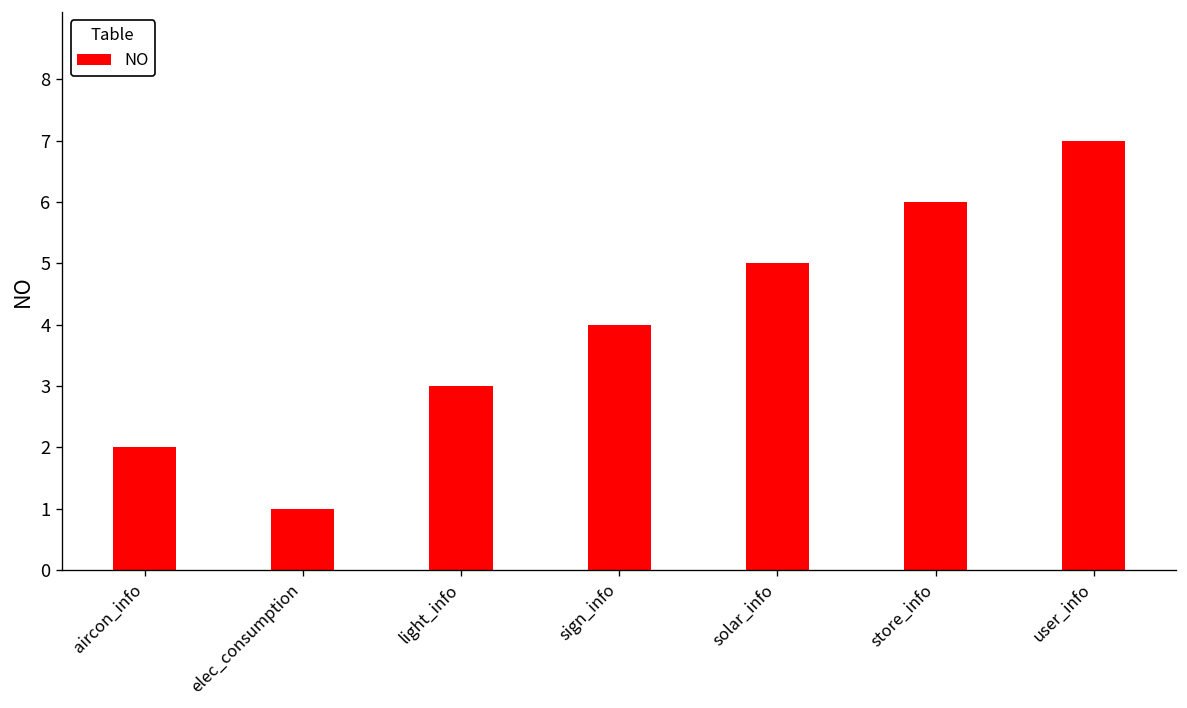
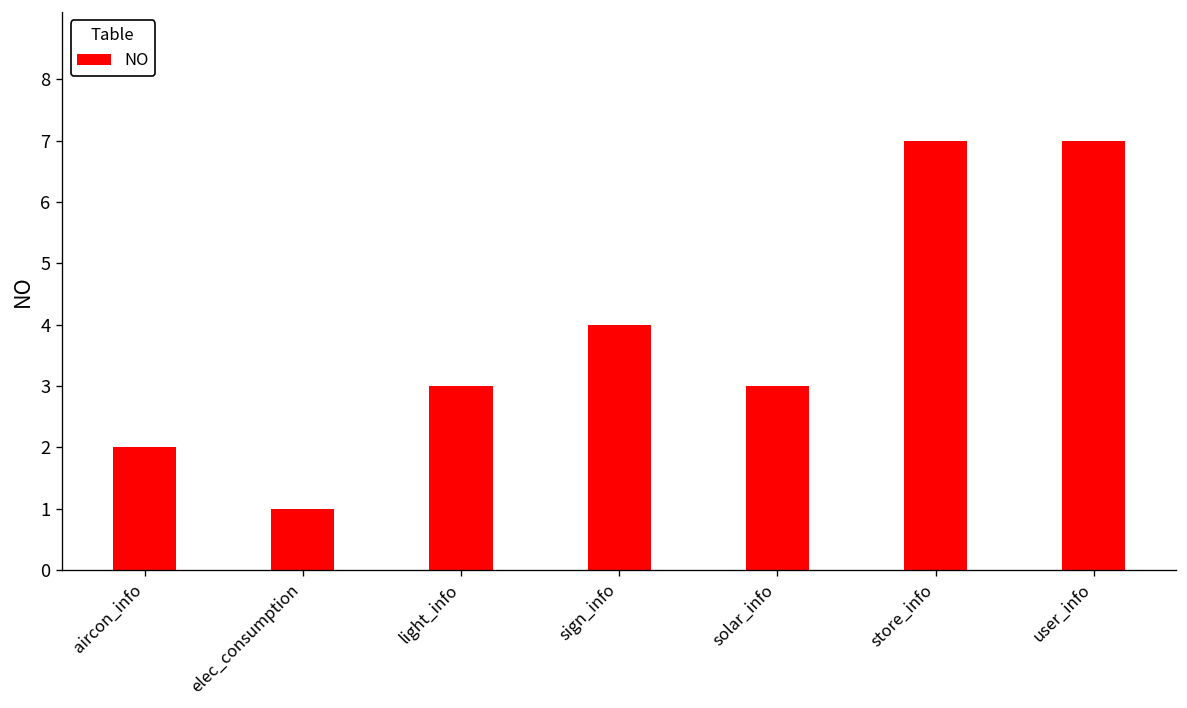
  {
    "aircon_info": 2,
    "elec_consumption": 1,
    "light_info": 3,
    "sign_info": 4,
-   "solar_info": 5,
-   "store_info": 6,
+   "solar_info": 3,
+   "store_info": 7,
    "user_info": 7
  }
